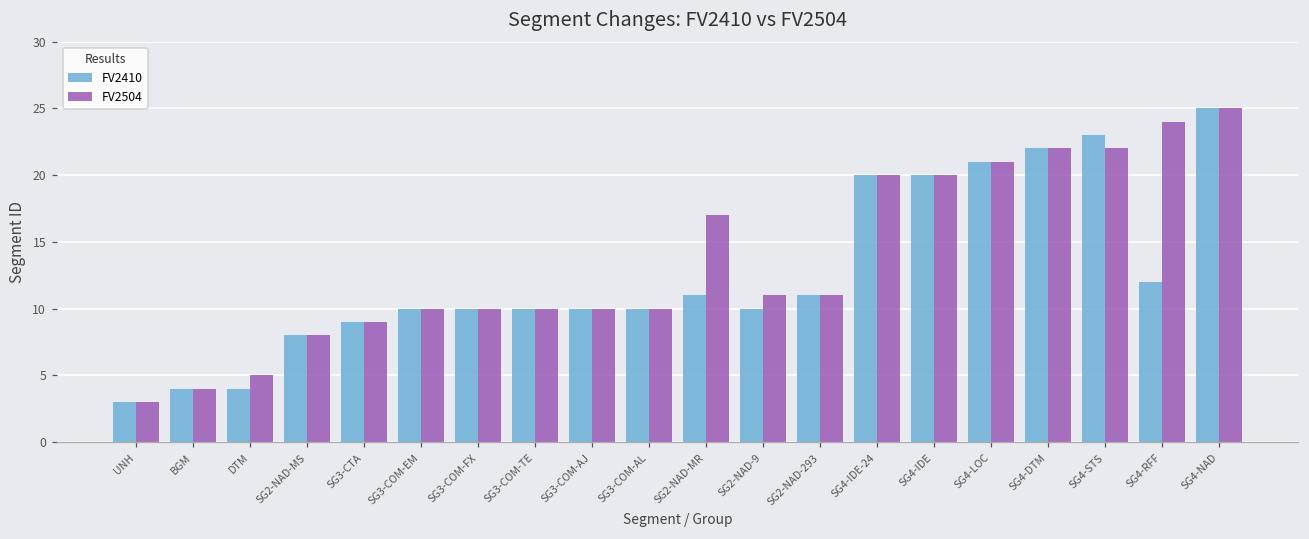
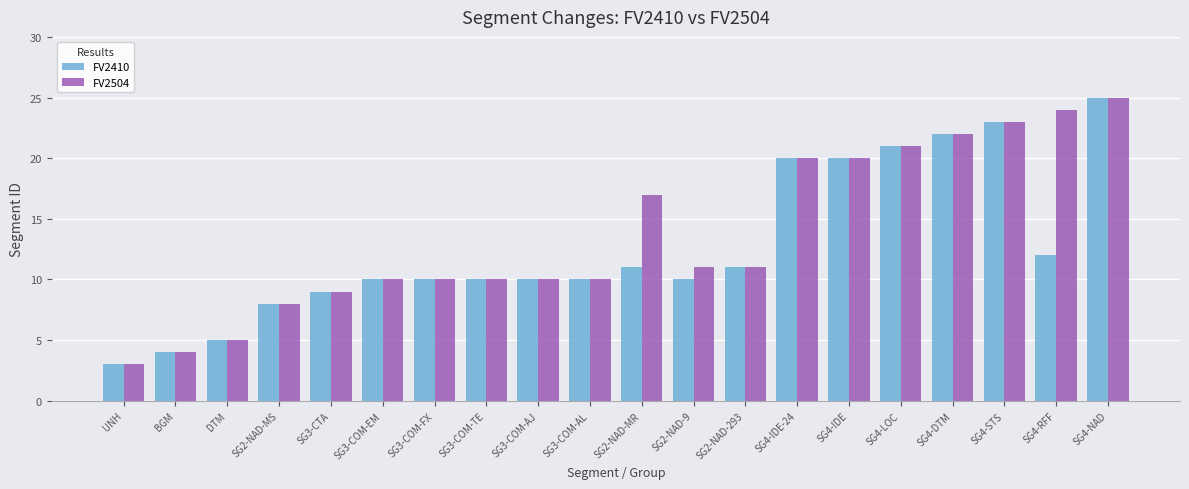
  {
    "FV2410": {
      "UNH": 3,
      "BGM": 4,
-     "DTM": 4,
+     "DTM": 5,
      "SG2-NAD-MS": 8,
      "SG3-CTA": 9,
      "SG3-COM-EM": 10,
      "SG3-COM-FX": 10,
      "SG3-COM-TE": 10,
      "SG3-COM-AJ": 10,
      "SG3-COM-AL": 10,
      "SG2-NAD-MR": 11,
      "SG2-NAD-9": 10,
      "SG2-NAD-293": 11,
      "SG4-IDE-24": 20,
      "SG4-IDE": 20,
      "SG4-LOC": 21,
      "SG4-DTM": 22,
      "SG4-STS": 23,
      "SG4-RFF": 12,
      "SG4-NAD": 25
    },
    "FV2504": {
      "UNH": 3,
      "BGM": 4,
      "DTM": 5,
      "SG2-NAD-MS": 8,
      "SG3-CTA": 9,
      "SG3-COM-EM": 10,
      "SG3-COM-FX": 10,
      "SG3-COM-TE": 10,
      "SG3-COM-AJ": 10,
      "SG3-COM-AL": 10,
      "SG2-NAD-MR": 17,
      "SG2-NAD-9": 11,
      "SG2-NAD-293": 11,
      "SG4-IDE-24": 20,
      "SG4-IDE": 20,
      "SG4-LOC": 21,
      "SG4-DTM": 22,
-     "SG4-STS": 22,
+     "SG4-STS": 23,
      "SG4-RFF": 24,
      "SG4-NAD": 25
    }
  }
